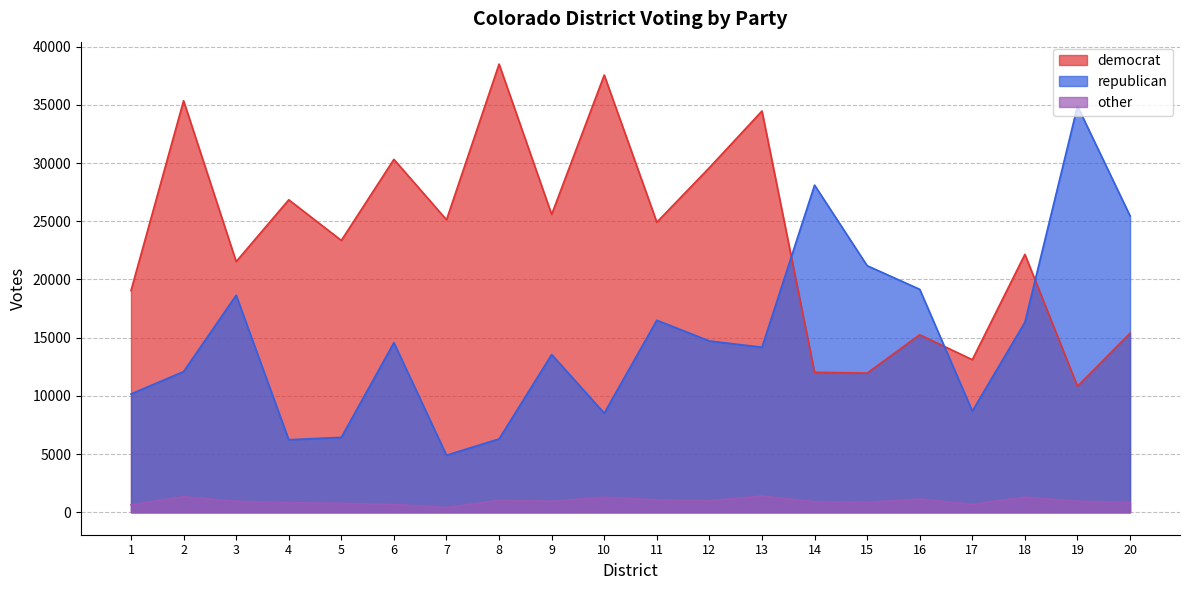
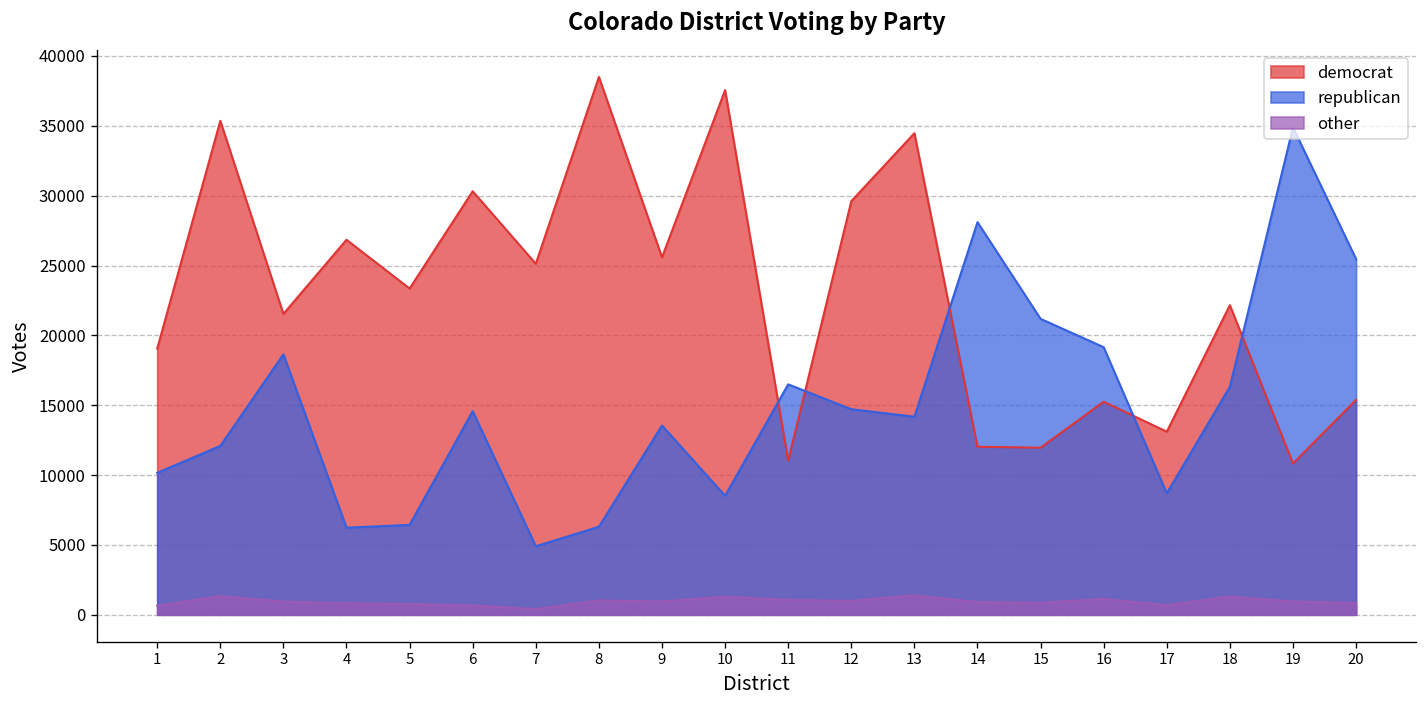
  {
    "democrat": {
      "1": 19100,
      "2": 35400,
      "3": 21500,
      "4": 26800,
      "5": 23400,
      "6": 30300,
      "7": 25100,
      "8": 38500,
      "9": 25600,
      "10": 37600,
-     "11": 24900,
+     "11": 11000,
      "12": 29600,
      "13": 34500,
      "14": 12000,
      "15": 12000,
      "16": 15300,
      "17": 13100,
      "18": 22200,
      "19": 10800,
      "20": 15400
    },
    "republican": {
      "1": 10200,
      "2": 12100,
      "3": 18600,
      "4": 6200,
      "5": 6400,
      "6": 14600,
      "7": 4900,
      "8": 6300,
      "9": 13600,
      "10": 8500,
      "11": 16500,
      "12": 14700,
      "13": 14200,
      "14": 28100,
      "15": 21200,
      "16": 19200,
      "17": 8700,
      "18": 16300,
      "20": 25500
    },
    "other": {
      "1": 600,
      "2": 1300,
      "3": 900,
      "4": 800,
      "5": 800,
      "6": 700,
      "7": 400,
      "8": 1000,
      "9": 1000,
      "10": 1300,
      "11": 1100,
      "12": 1000,
      "13": 1400,
      "14": 900,
      "15": 900,
      "16": 1100,
      "17": 700,
      "18": 1300,
      "19": 1000,
      "20": 800
    }
  }
